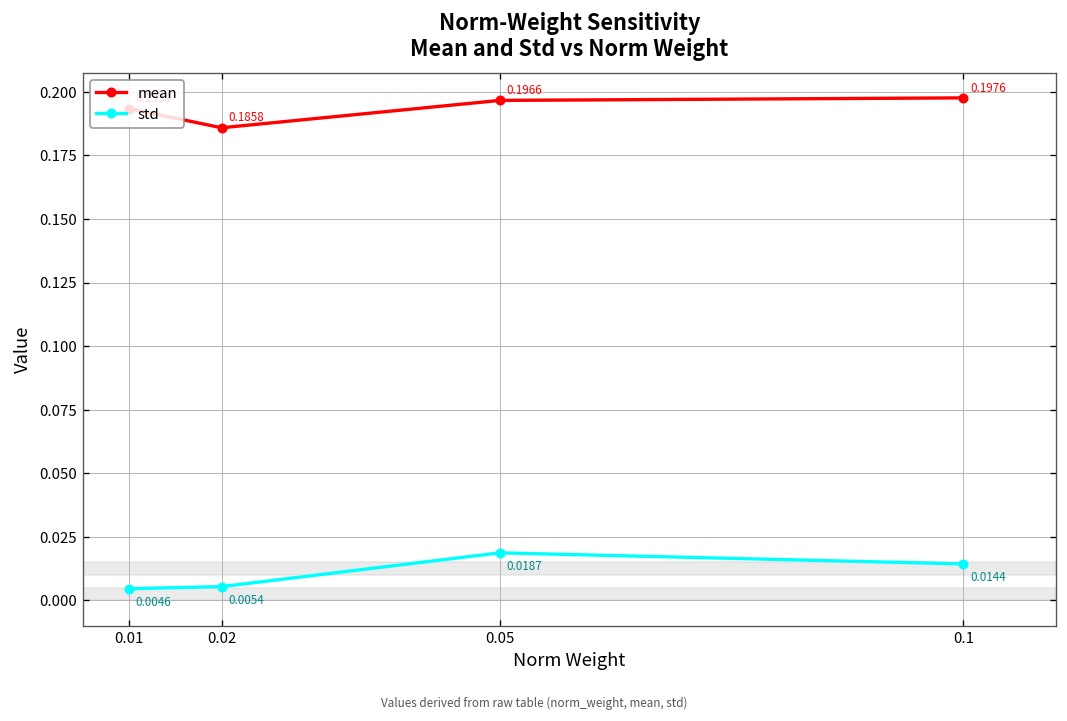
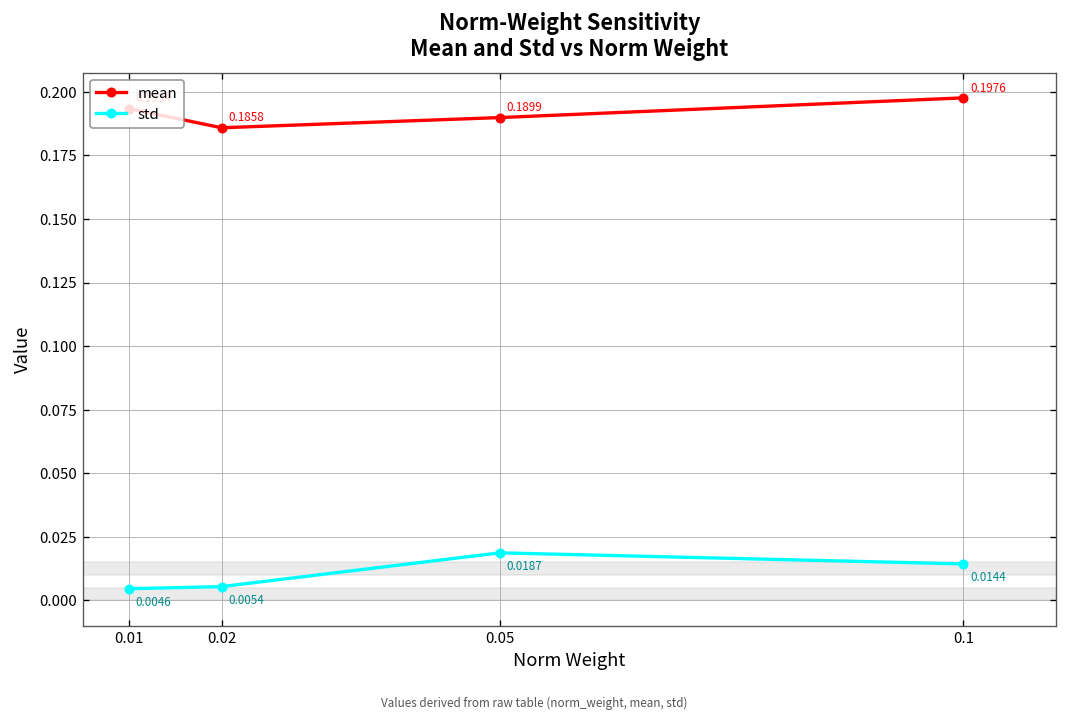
  {
    "mean": {
      "0.02": 0.1858,
-     "0.05": 0.1966,
+     "0.05": 0.1899,
      "0.1": 0.1976
    },
    "std": {
      "0.01": 0.0046,
      "0.02": 0.0054,
      "0.05": 0.0187,
      "0.1": 0.0144
    }
  }
